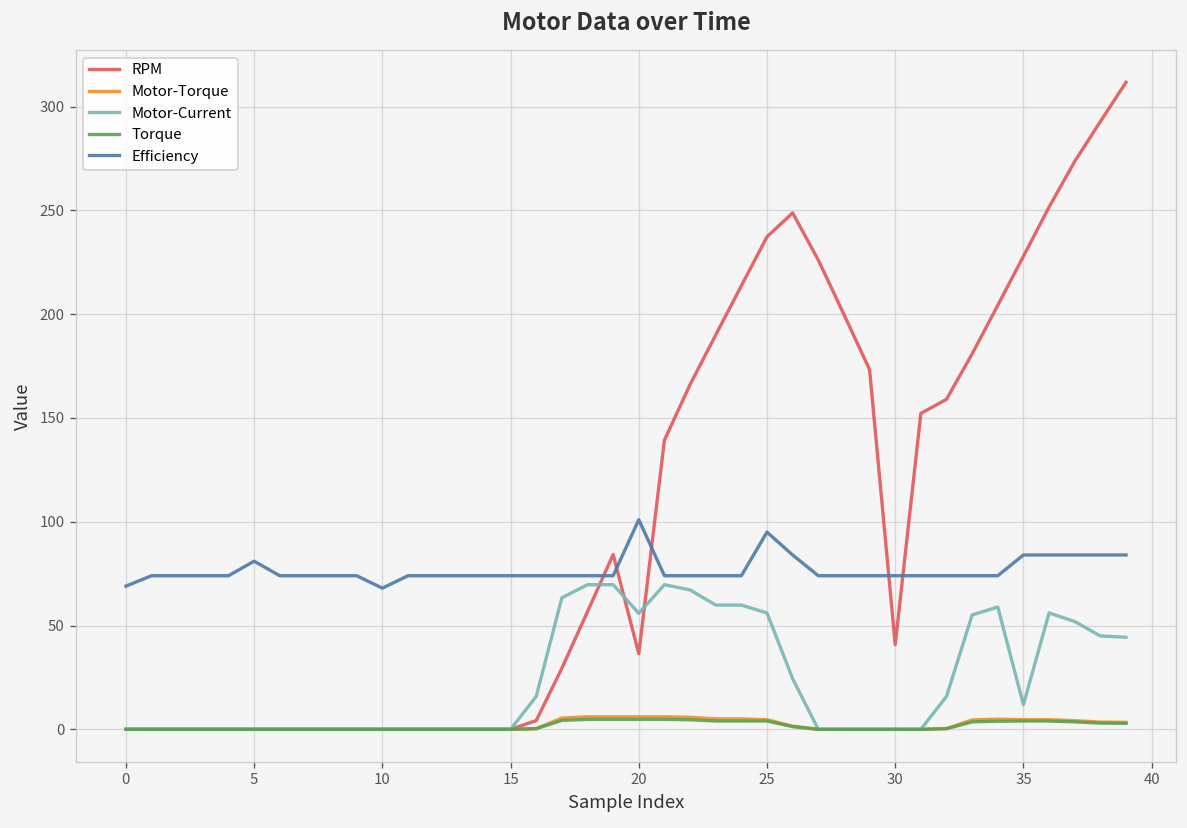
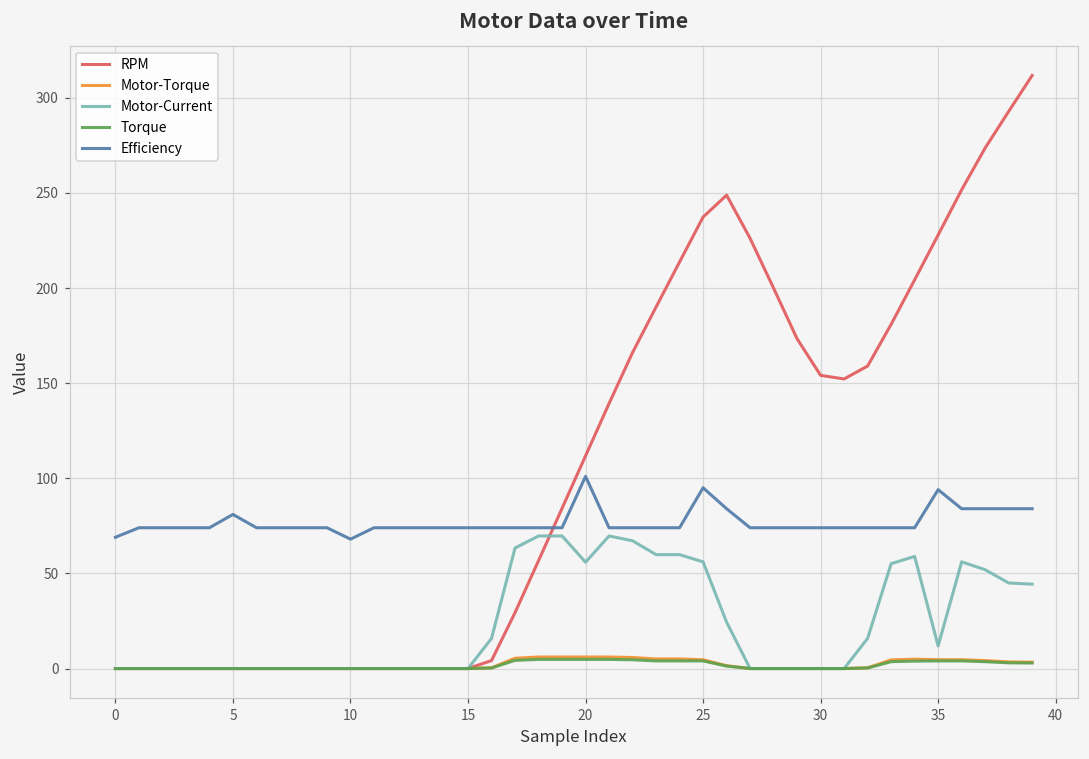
  {
    "RPM": {
-     "20": 36,
+     "20": 112,
      "25": 237,
-     "30": 41,
+     "30": 154,
      "35": 228
    },
    "Motor-Current": {
      "20": 56,
      "25": 56,
      "35": 12
    },
    "Efficiency": {
      "0": 69,
      "5": 81,
      "10": 68,
      "15": 74,
      "20": 101,
      "25": 95,
      "30": 74,
-     "35": 84
+     "35": 94
    }
  }
